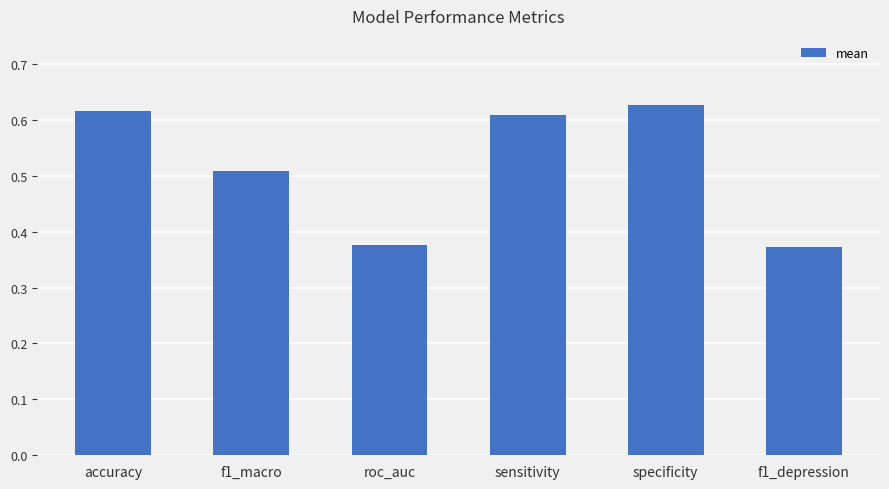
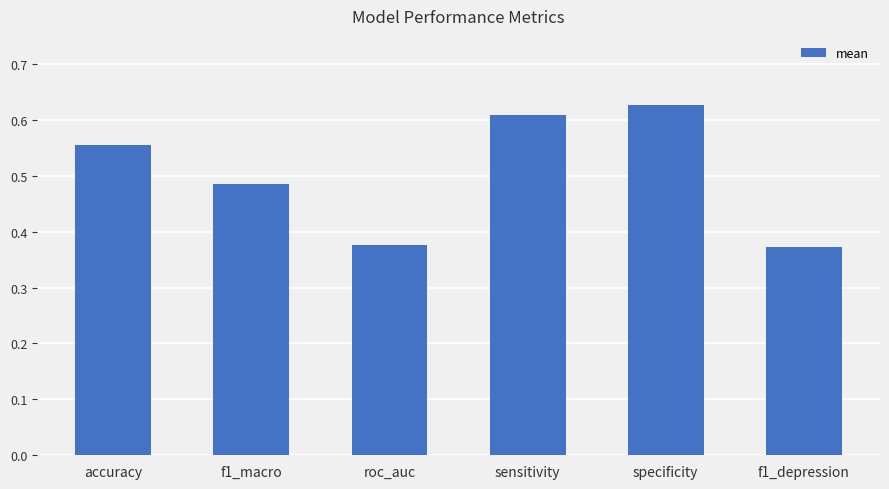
  {
-   "accuracy": 0.61,
-   "f1_macro": 0.51,
+   "accuracy": 0.55,
+   "f1_macro": 0.49,
    "roc_auc": 0.38,
    "sensitivity": 0.61,
    "specificity": 0.63,
    "f1_depression": 0.37
  }
